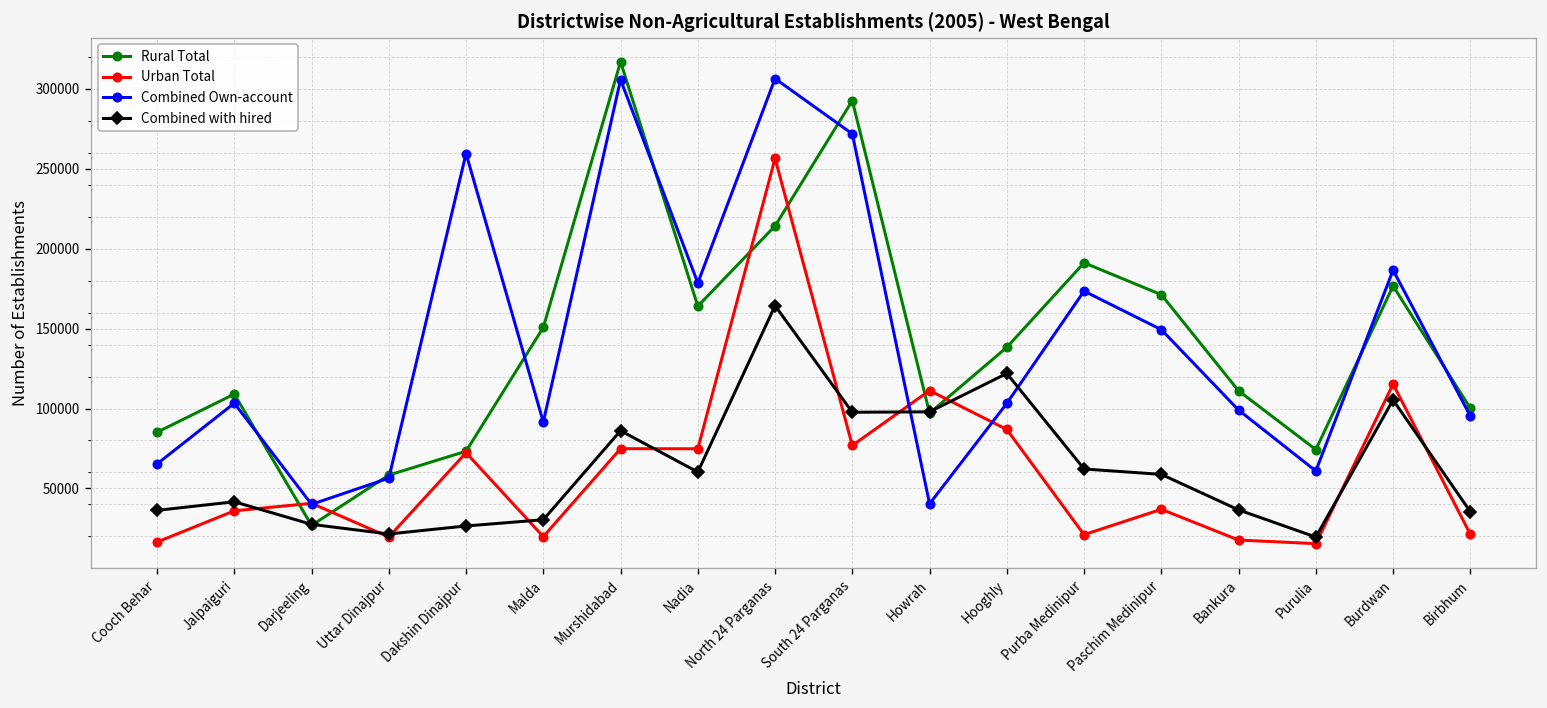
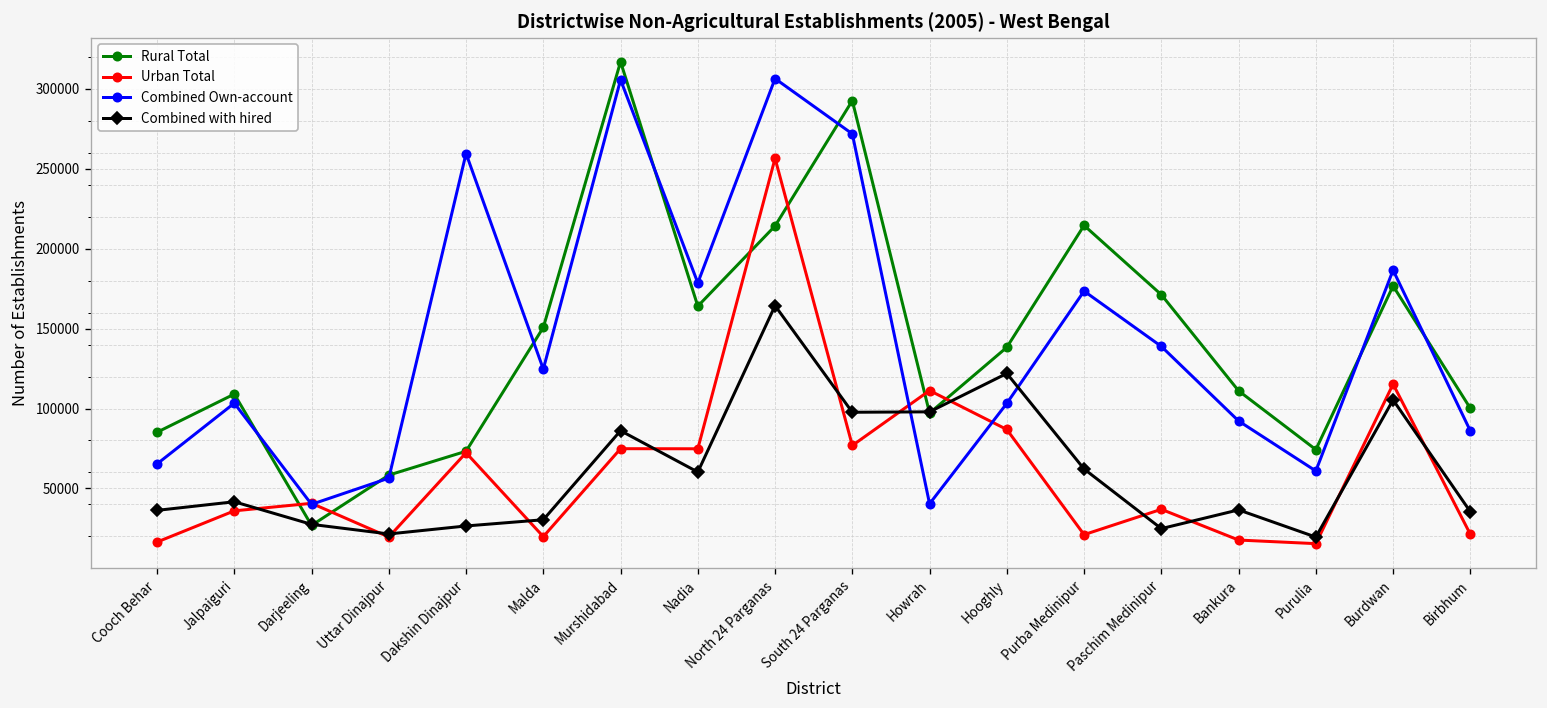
  {
    "Rural Total": {
      "Cooch Behar": 85000,
      "Jalpaiguri": 109000,
      "Uttar Dinajpur": 58000,
      "Malda": 151000,
      "Murshidabad": 317000,
      "Nadia": 164000,
      "North 24 Parganas": 214000,
      "South 24 Parganas": 293000,
      "Hooghly": 138000,
-     "Purba Medinipur": 191000,
+     "Purba Medinipur": 215000,
      "Paschim Medinipur": 171000,
      "Bankura": 111000,
      "Purulia": 74000,
      "Burdwan": 177000,
      "Birbhum": 100000
    },
    "Urban Total": {
      "Cooch Behar": 16000,
      "Jalpaiguri": 36000,
      "Malda": 20000,
      "Murshidabad": 75000,
      "Nadia": 75000,
      "North 24 Parganas": 256000,
      "South 24 Parganas": 77000,
      "Howrah": 111000,
      "Hooghly": 87000,
      "Purba Medinipur": 21000,
      "Paschim Medinipur": 37000,
      "Bankura": 18000,
      "Purulia": 15000,
      "Burdwan": 115000,
      "Birbhum": 21000
    },
    "Combined Own-account": {
      "Cooch Behar": 65000,
      "Jalpaiguri": 103000,
      "Uttar Dinajpur": 56000,
      "Dakshin Dinajpur": 259000,
-     "Malda": 92000,
+     "Malda": 125000,
      "Murshidabad": 306000,
      "Nadia": 179000,
      "North 24 Parganas": 306000,
      "South 24 Parganas": 272000,
      "Howrah": 40000,
      "Hooghly": 103000,
      "Purba Medinipur": 173000,
-     "Paschim Medinipur": 149000,
-     "Bankura": 99000,
+     "Paschim Medinipur": 139000,
+     "Bankura": 92000,
      "Purulia": 61000,
      "Burdwan": 187000,
-     "Birbhum": 95000
+     "Birbhum": 86000
    },
    "Combined with hired": {
      "Cooch Behar": 36000,
      "Jalpaiguri": 42000,
      "Dakshin Dinajpur": 27000,
      "Malda": 30000,
      "Murshidabad": 86000,
      "Nadia": 60000,
      "North 24 Parganas": 164000,
      "South 24 Parganas": 98000,
      "Hooghly": 122000,
      "Purba Medinipur": 62000,
-     "Paschim Medinipur": 59000,
+     "Paschim Medinipur": 25000,
      "Bankura": 37000,
      "Purulia": 20000,
      "Burdwan": 105000,
      "Birbhum": 35000
    }
  }
